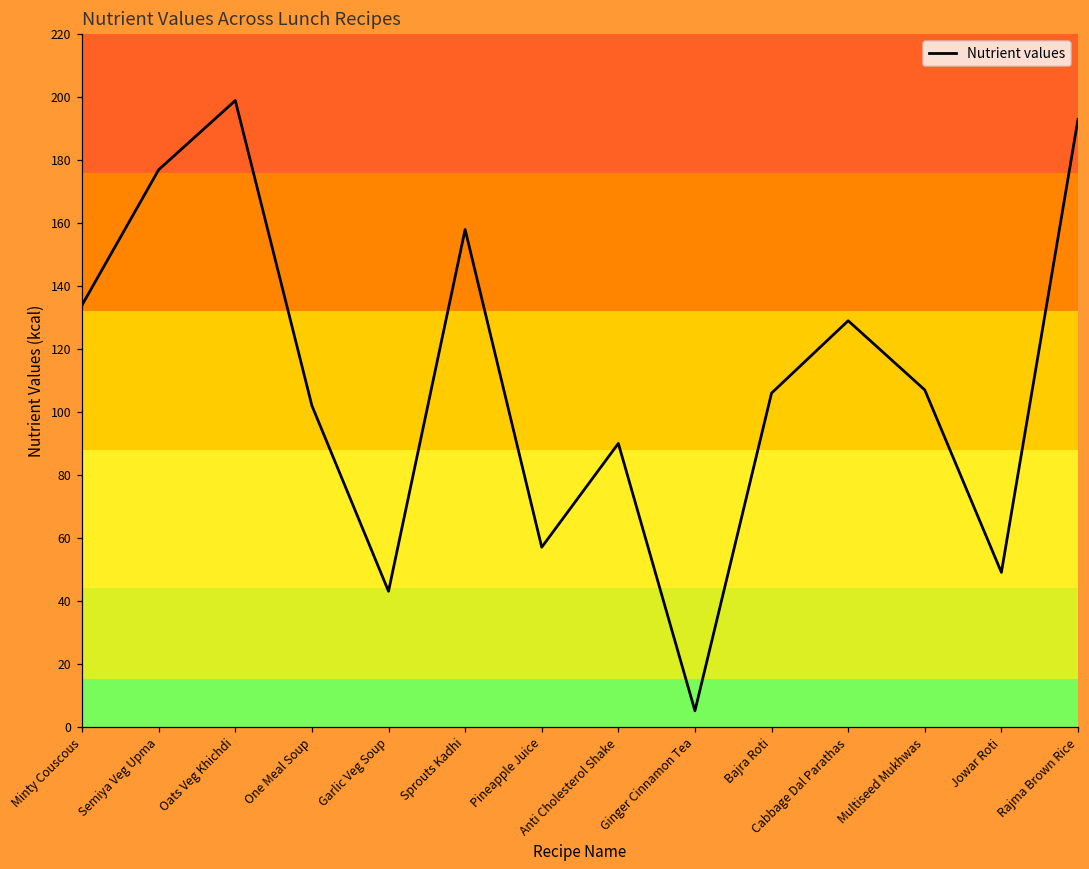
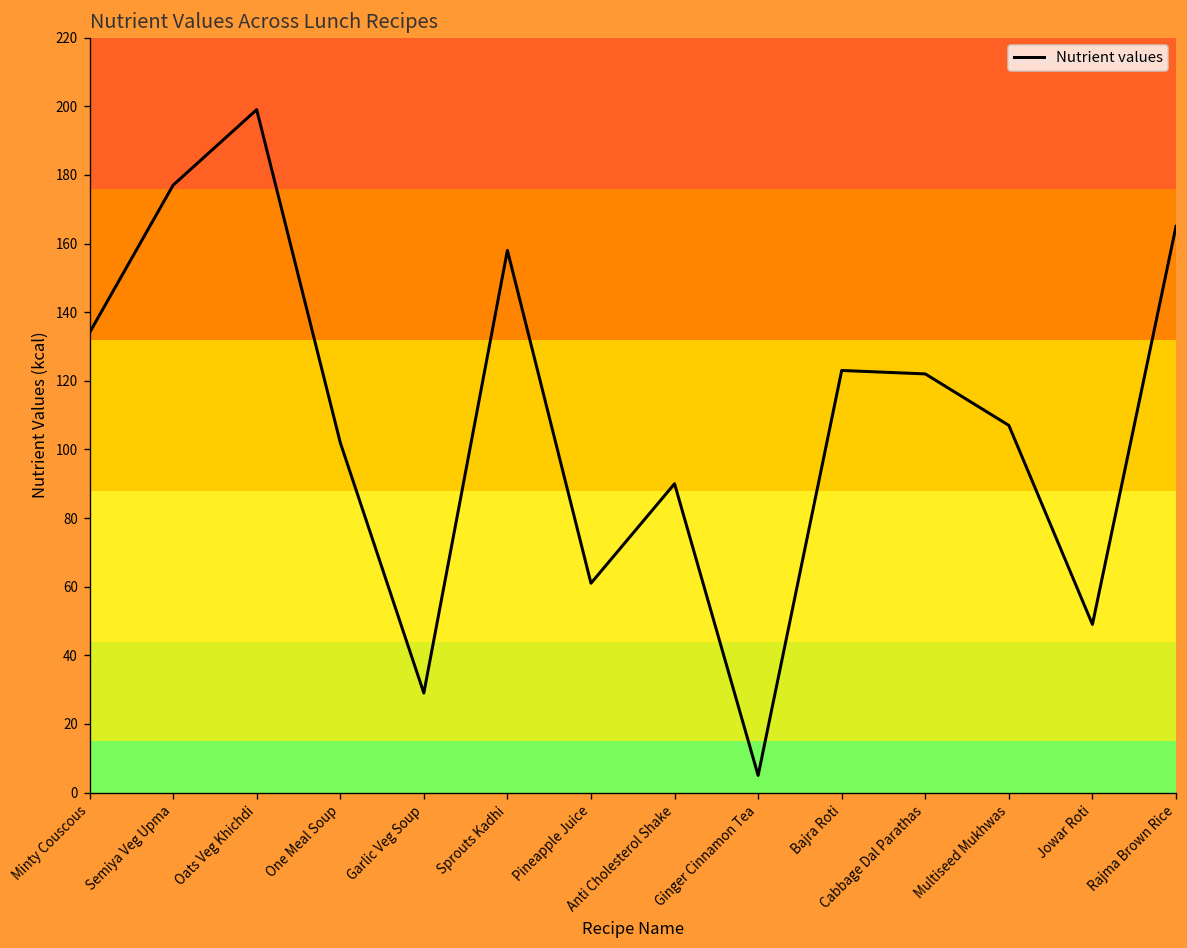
  {
    "Minty Couscous": 134,
    "Semiya Veg Upma": 177,
    "Oats Veg Khichdi": 199,
    "One Meal Soup": 102,
-   "Garlic Veg Soup": 43,
+   "Garlic Veg Soup": 29,
    "Sprouts Kadhi": 158,
-   "Pineapple Juice": 57,
+   "Pineapple Juice": 61,
    "Anti Cholesterol Shake": 90,
    "Ginger Cinnamon Tea": 5,
-   "Bajra Roti": 106,
-   "Cabbage Dal Parathas": 129,
+   "Bajra Roti": 123,
+   "Cabbage Dal Parathas": 122,
    "Multiseed Mukhwas": 107,
    "Jowar Roti": 49,
-   "Rajma Brown Rice": 193
+   "Rajma Brown Rice": 165
  }
